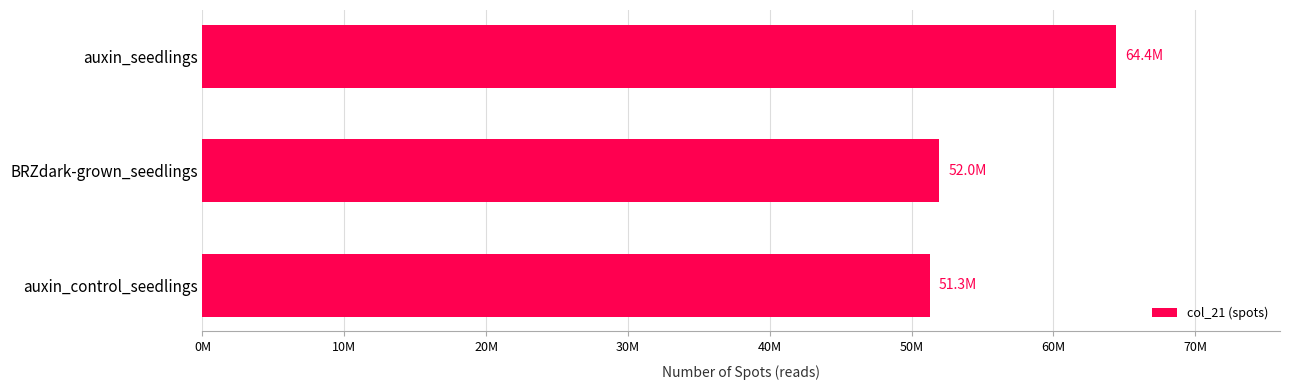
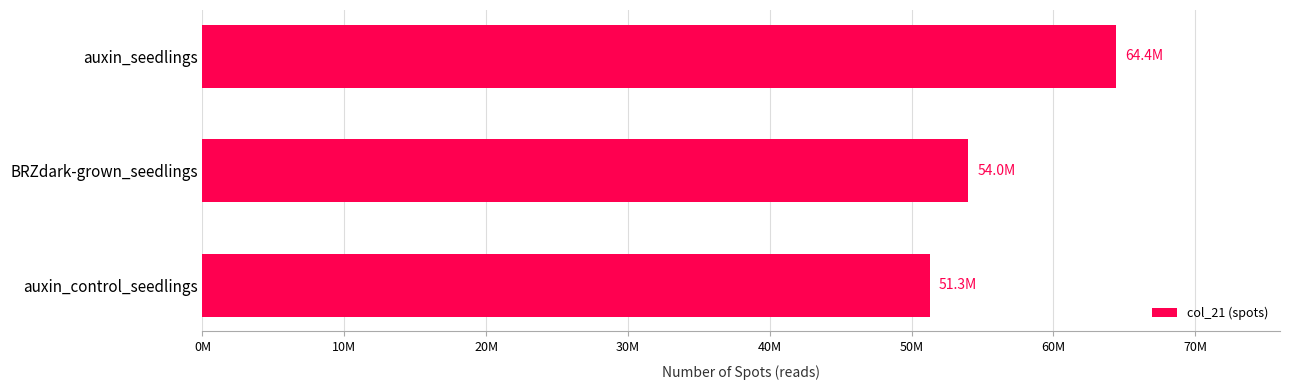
  {
    "auxin_seedlings": "64.4M",
-   "BRZdark-grown_seedlings": "52.0M",
+   "BRZdark-grown_seedlings": "54.0M",
    "auxin_control_seedlings": "51.3M"
  }
